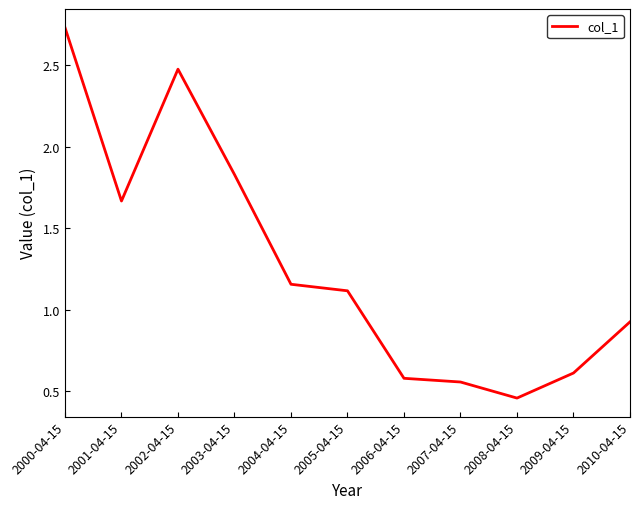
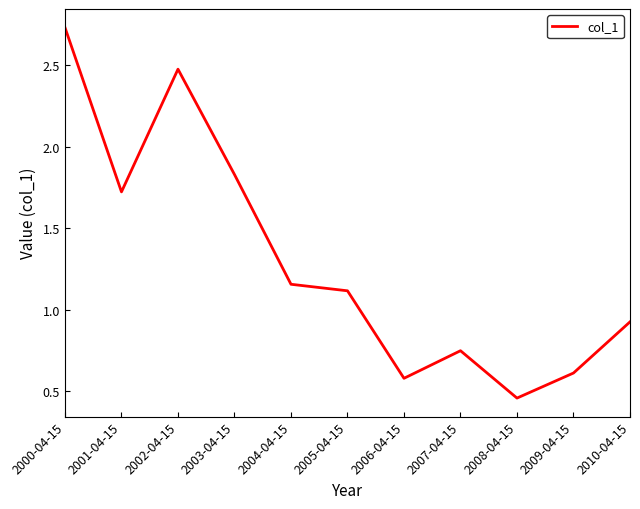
  {
    "2000-04-15": 2.73,
-   "2001-04-15": 1.67,
+   "2001-04-15": 1.72,
    "2002-04-15": 2.48,
    "2003-04-15": 1.83,
    "2004-04-15": 1.16,
    "2005-04-15": 1.12,
    "2006-04-15": 0.58,
-   "2007-04-15": 0.56,
+   "2007-04-15": 0.75,
    "2008-04-15": 0.46,
    "2009-04-15": 0.61,
    "2010-04-15": 0.93
  }
